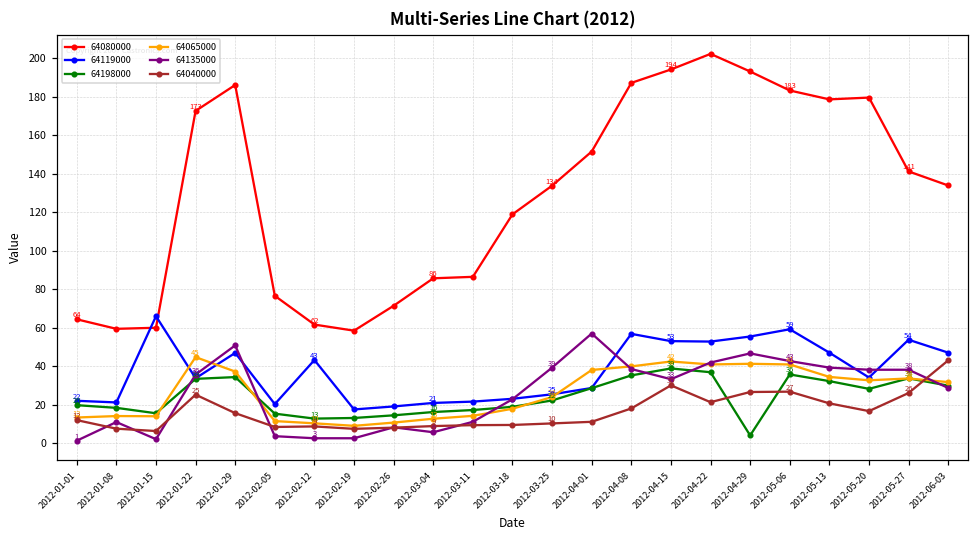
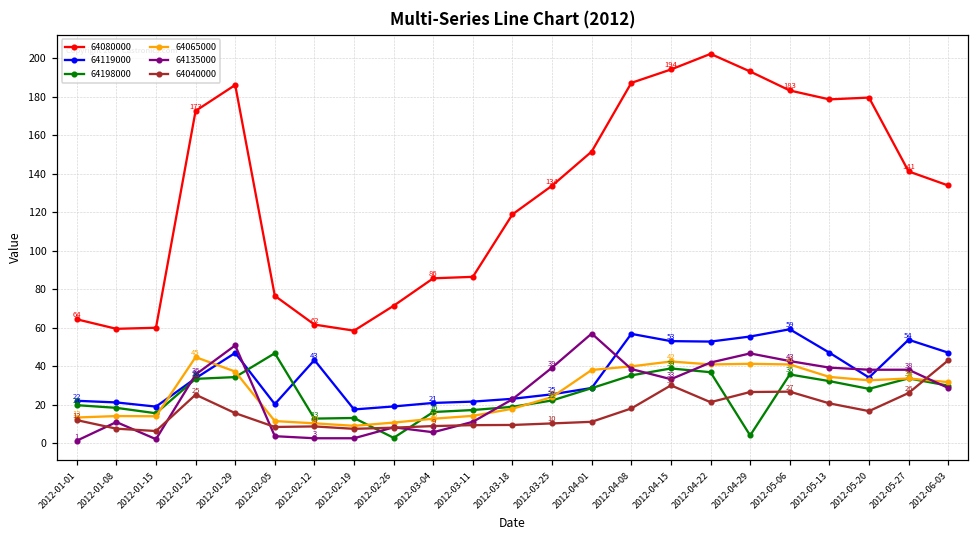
  {
    "64080000": {
      "2012-01-01": 64,
      "2012-01-22": 173,
      "2012-02-12": 62,
      "2012-03-04": 86,
      "2012-03-25": 134,
      "2012-04-15": 194,
      "2012-05-06": 183,
      "2012-05-27": 141
    },
    "64119000": {
      "2012-01-08": 21,
-     "2012-01-15": 66,
+     "2012-01-15": 19,
      "2012-01-29": 47,
      "2012-02-05": 20,
      "2012-02-19": 17,
      "2012-02-26": 19,
      "2012-03-11": 22,
      "2012-04-08": 57,
      "2012-04-29": 55,
      "2012-05-13": 47,
      "2012-06-03": 47
    },
    "64198000": {
      "2012-01-08": 18,
      "2012-01-15": 15,
-     "2012-02-05": 15,
-     "2012-02-26": 14,
+     "2012-02-05": 47,
+     "2012-02-26": 3,
      "2012-03-11": 17,
      "2012-04-08": 35,
      "2012-04-22": 37,
      "2012-04-29": 4,
      "2012-05-13": 32,
      "2012-05-20": 28
    },
    "64065000": {
      "2012-01-22": 45
    },
    "64135000": {
      "2012-01-01": 1,
      "2012-02-12": 3,
      "2012-03-25": 39,
      "2012-05-27": 38
    },
    "64040000": {
      "2012-01-22": 25,
      "2012-03-25": 10,
      "2012-05-06": 27,
      "2012-05-27": 26
    }
  }
